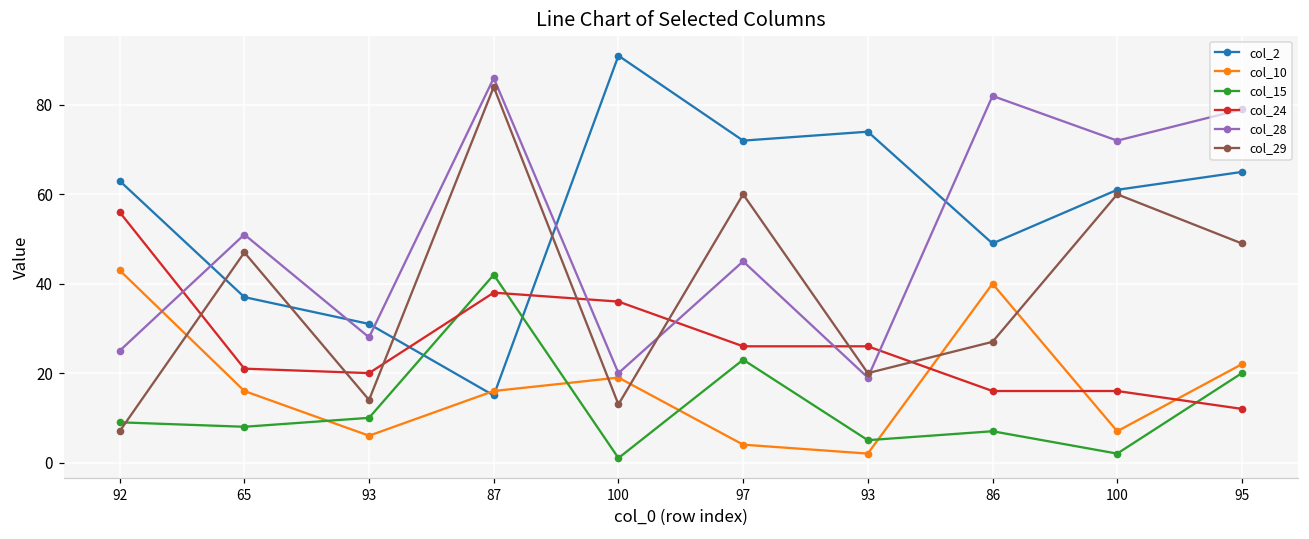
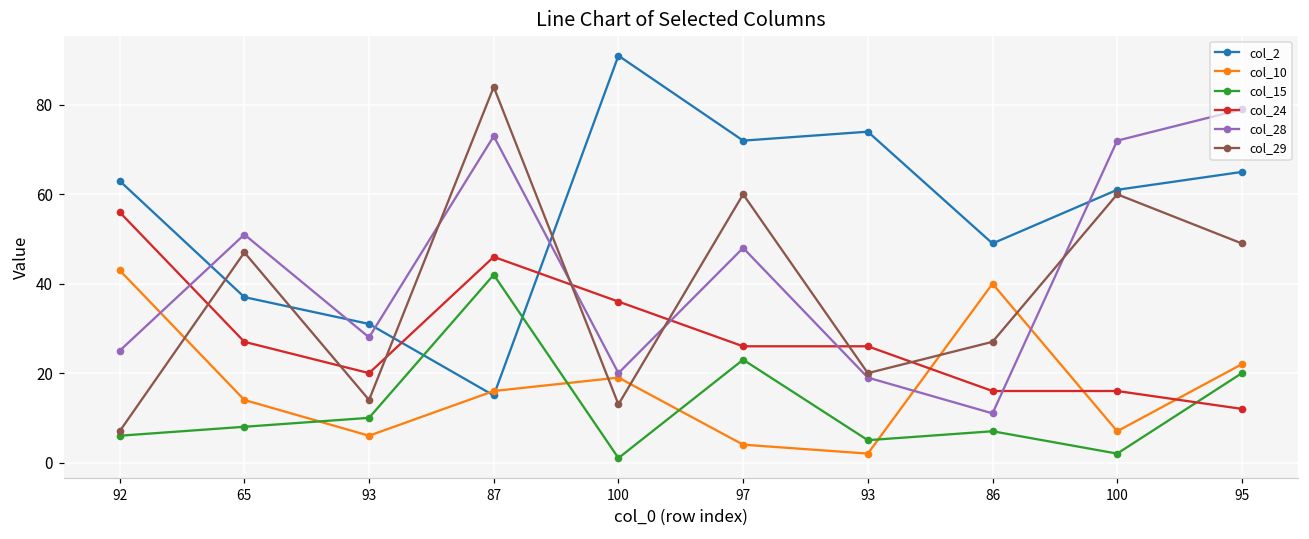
  {
    "col_2": {
      "92": 63,
      "65": 37,
      "87": 15,
      "97": 72,
      "86": 49,
      "95": 65
    },
    "col_10": {
      "92": 43,
-     "65": 16,
+     "65": 14,
      "87": 16,
      "97": 4,
      "86": 40,
      "95": 22
    },
    "col_15": {
-     "92": 9,
+     "92": 6,
      "65": 8,
      "87": 42,
      "97": 23,
      "86": 7,
      "95": 20
    },
    "col_24": {
      "92": 56,
-     "65": 21,
-     "87": 38,
+     "65": 27,
+     "87": 46,
      "97": 26,
      "86": 16,
      "95": 12
    },
    "col_28": {
      "92": 25,
      "65": 51,
-     "87": 86,
-     "97": 45,
-     "86": 82
+     "87": 73,
+     "97": 48,
+     "86": 11
    },
    "col_29": {
      "92": 7,
      "65": 47,
      "87": 84,
      "97": 60,
      "86": 27,
      "95": 49
    }
  }
